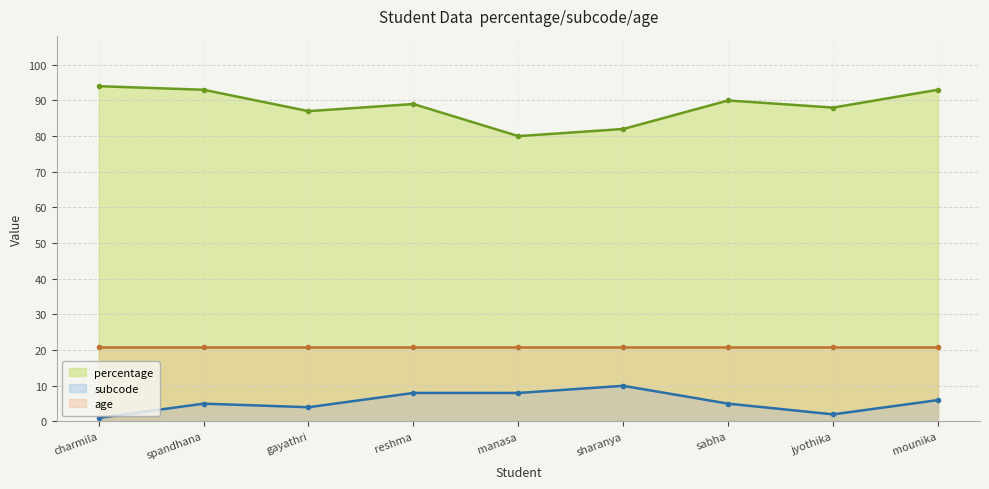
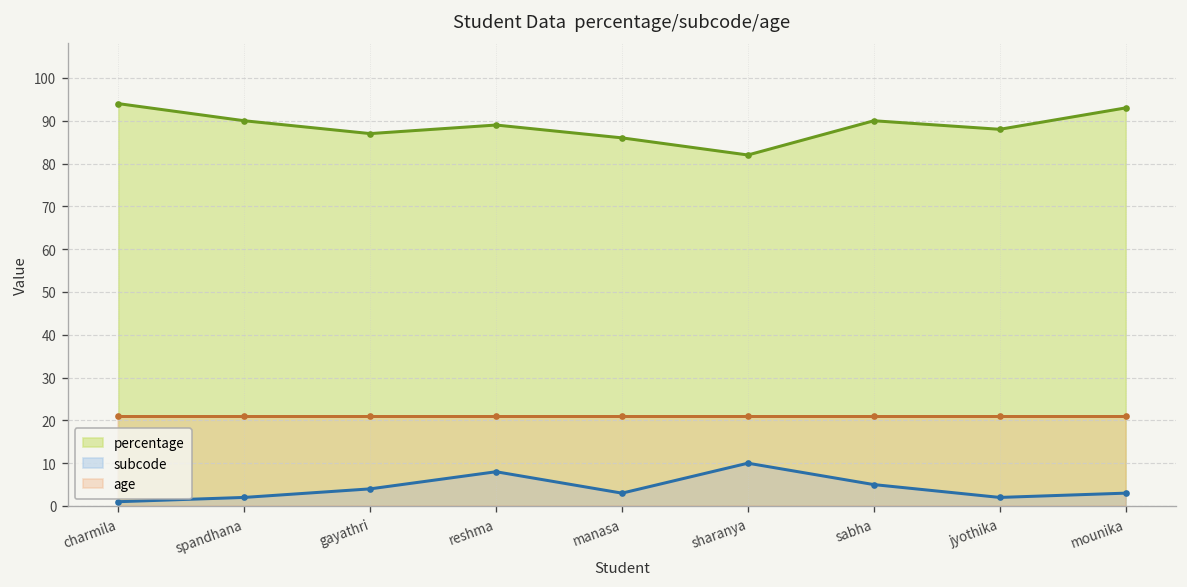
  {
    "percentage": {
      "charmila": 94,
-     "spandhana": 93,
+     "spandhana": 90,
      "gayathri": 87,
      "reshma": 89,
-     "manasa": 80,
+     "manasa": 86,
      "sharanya": 82,
      "sabha": 90,
      "jyothika": 88,
      "mounika": 93
    },
    "subcode": {
      "charmila": 1,
-     "spandhana": 5,
+     "spandhana": 2,
      "gayathri": 4,
      "reshma": 8,
-     "manasa": 8,
+     "manasa": 3,
      "sharanya": 10,
      "sabha": 5,
      "jyothika": 2,
-     "mounika": 6
+     "mounika": 3
    },
    "age": {
      "charmila": 21,
      "spandhana": 21,
      "gayathri": 21,
      "reshma": 21,
      "manasa": 21,
      "sharanya": 21,
      "sabha": 21,
      "jyothika": 21,
      "mounika": 21
    }
  }
